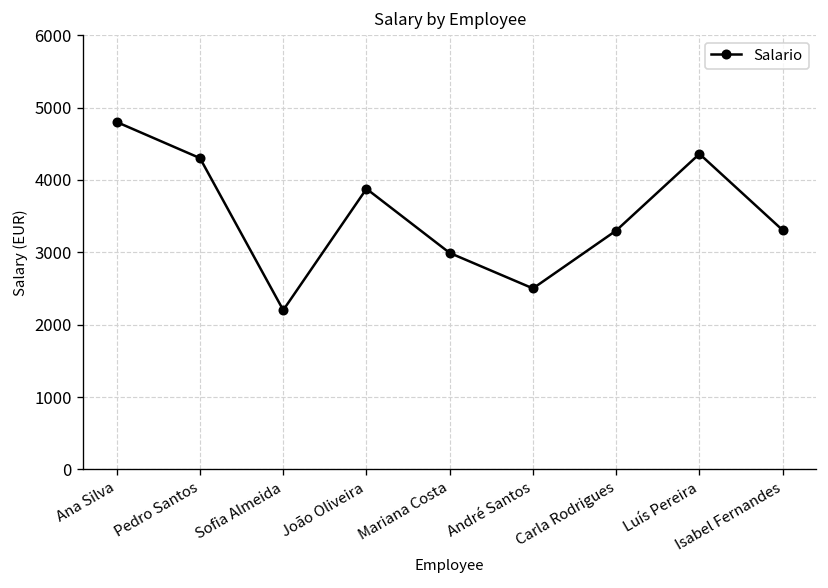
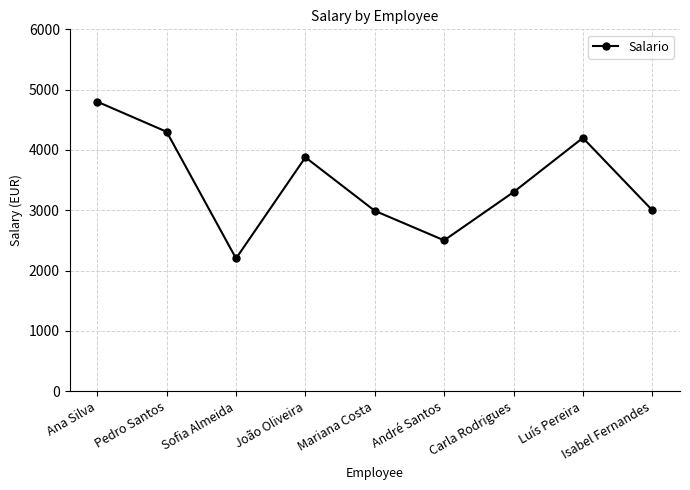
  {
    "Ana Silva": 4800,
    "Pedro Santos": 4300,
    "Sofia Almeida": 2200,
    "João Oliveira": 3900,
    "Mariana Costa": 3000,
    "André Santos": 2500,
    "Carla Rodrigues": 3300,
-   "Luís Pereira": 4400,
-   "Isabel Fernandes": 3300
+   "Luís Pereira": 4200,
+   "Isabel Fernandes": 3000
  }
